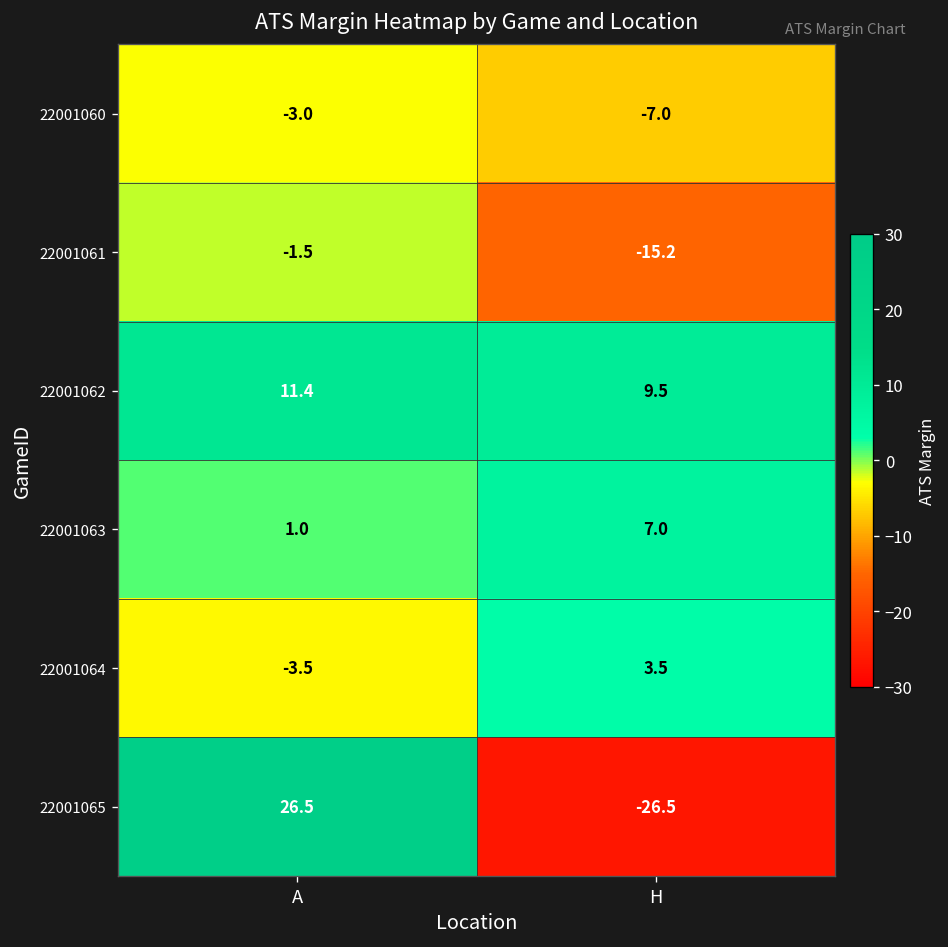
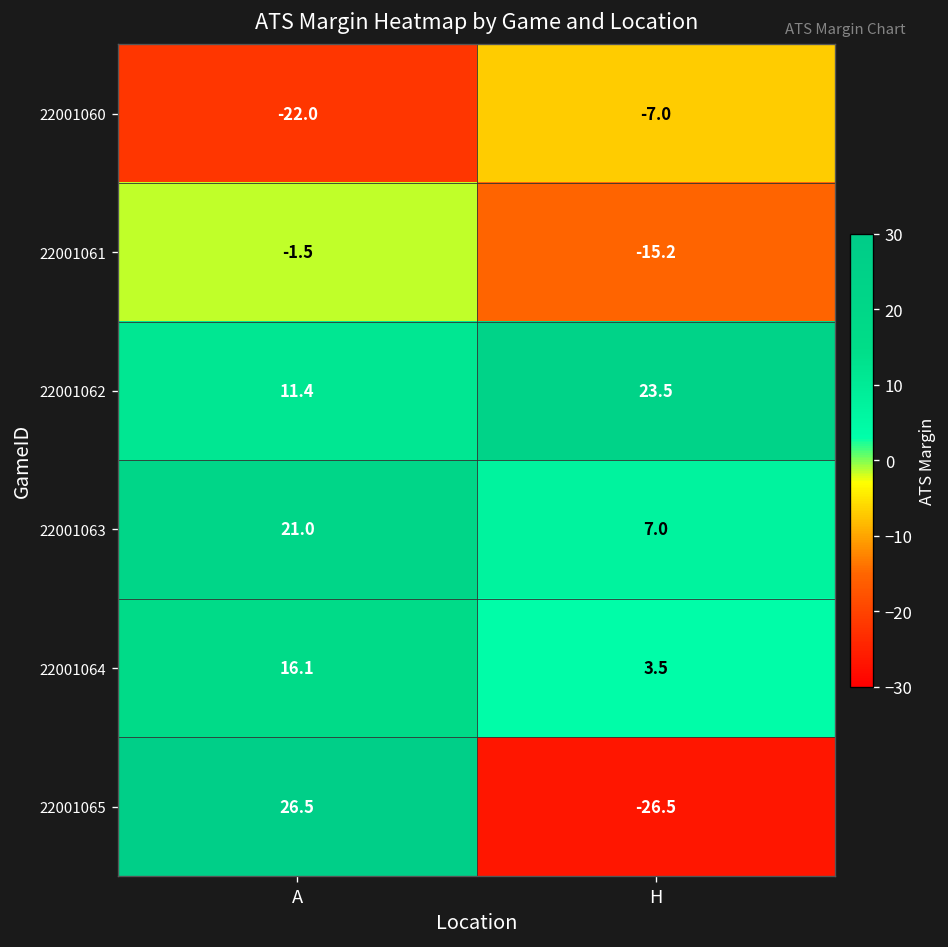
  {
    "22001060": {
-     "A": -3.0,
+     "A": -22.0,
      "H": -7.0
    },
    "22001061": {
      "A": -1.5,
      "H": -15.2
    },
    "22001062": {
      "A": 11.4,
-     "H": 9.5
+     "H": 23.5
    },
    "22001063": {
-     "A": 1.0,
+     "A": 21.0,
      "H": 7.0
    },
    "22001064": {
-     "A": -3.5,
+     "A": 16.1,
      "H": 3.5
    },
    "22001065": {
      "A": 26.5,
      "H": -26.5
    }
  }
